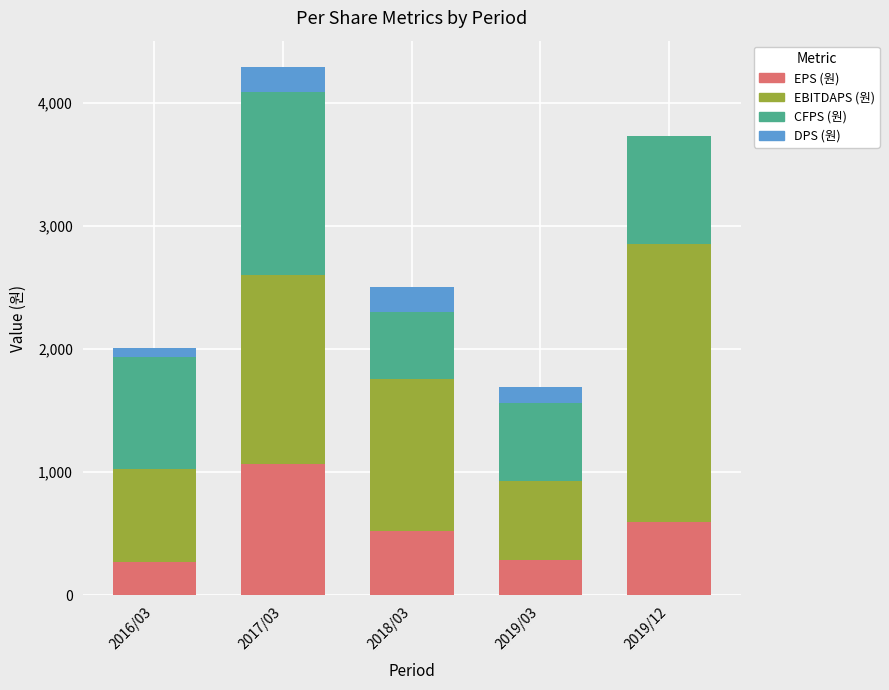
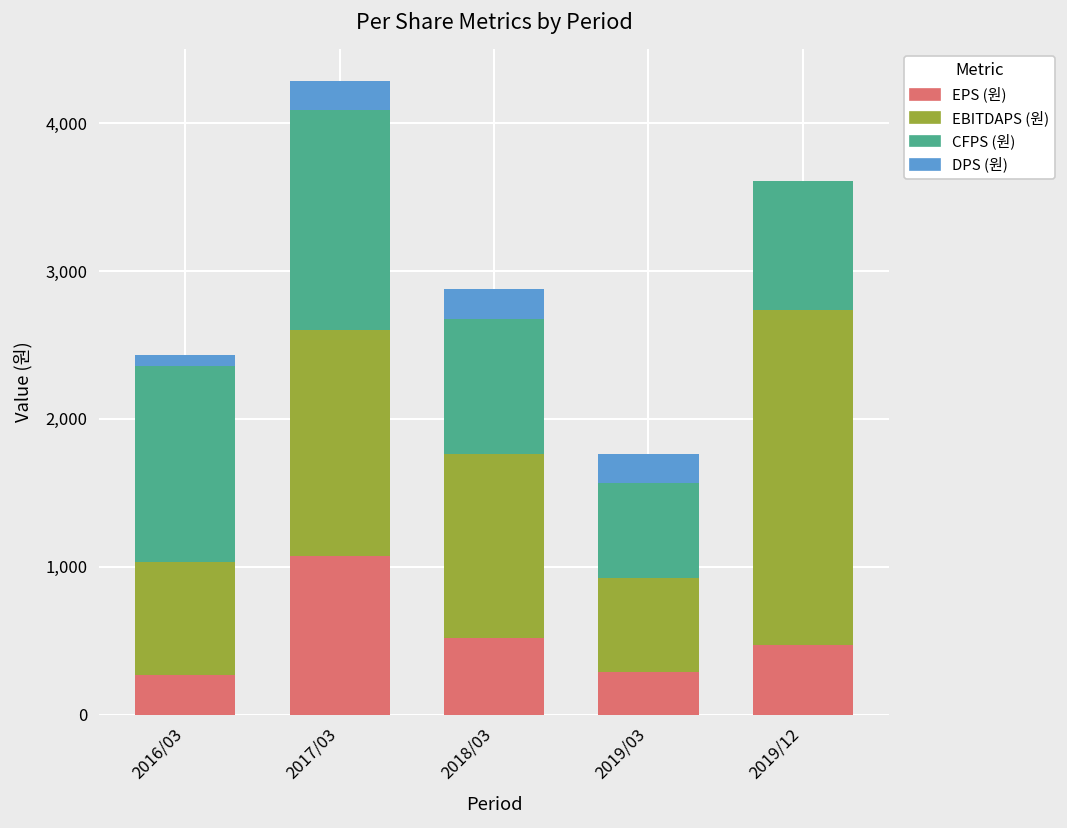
  {
    "EPS (원)": {
      "2016/03": "270",
      "2017/03": "1,070",
      "2018/03": "520",
      "2019/03": "290",
-     "2019/12": "590"
+     "2019/12": "470"
    },
    "EBITDAPS (원)": {
      "2016/03": "760",
      "2017/03": "1,530",
      "2018/03": "1,240",
      "2019/03": "640",
      "2019/12": "2,260"
    },
    "CFPS (원)": {
-     "2016/03": "900",
+     "2016/03": "1,330",
      "2017/03": "1,490",
-     "2018/03": "540",
+     "2018/03": "920",
      "2019/03": "640",
      "2019/12": "880"
    },
    "DPS (원)": {
      "2016/03": "80",
      "2017/03": "200",
      "2018/03": "200",
-     "2019/03": "120",
+     "2019/03": "200",
      "2019/12": "0"
    }
  }
